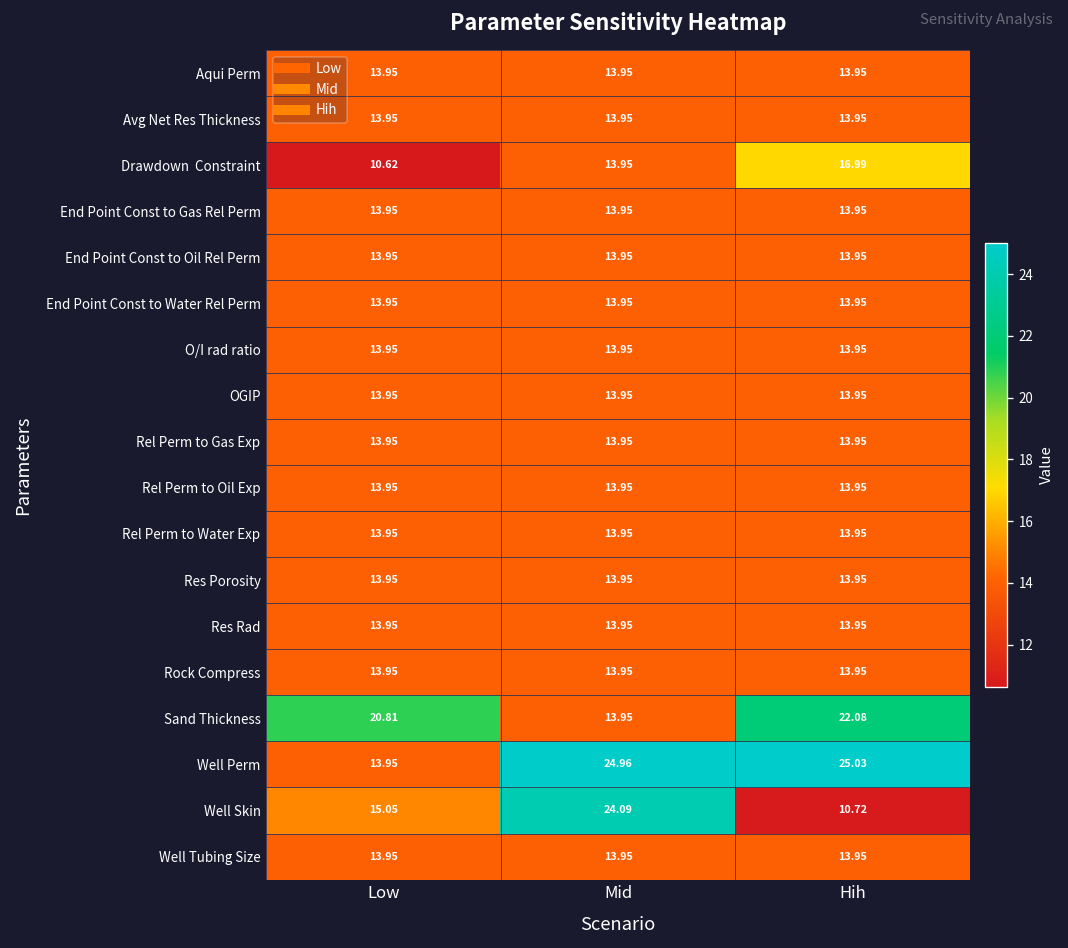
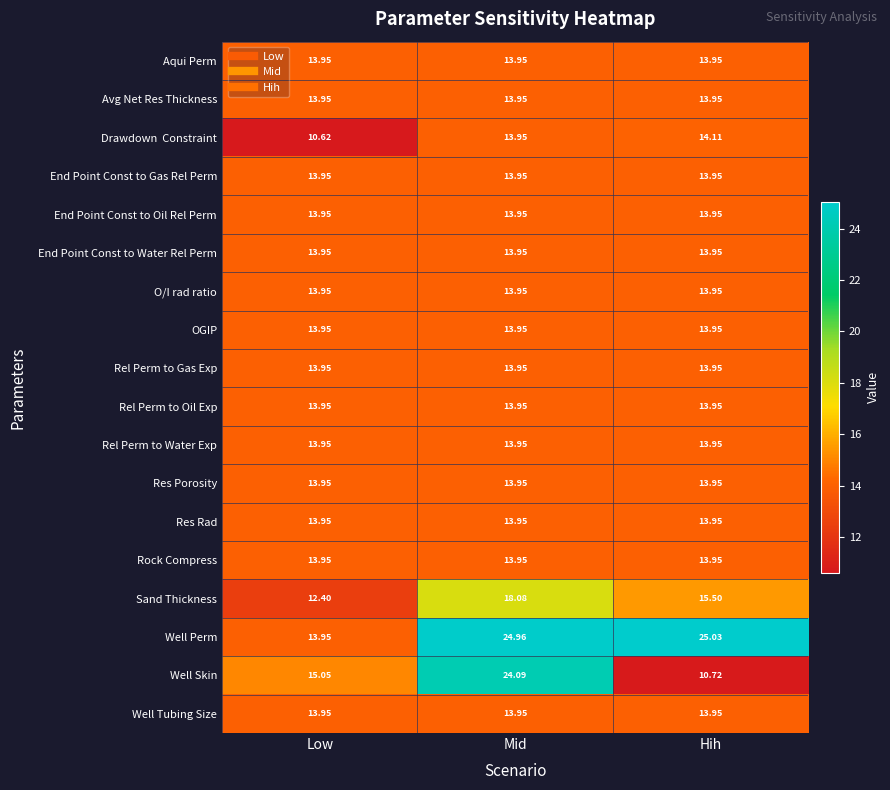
  {
    "Aqui Perm": {
      "Low": 13.95,
      "Mid": 13.95,
      "Hih": 13.95
    },
    "Avg Net Res Thickness": {
      "Low": 13.95,
      "Mid": 13.95,
      "Hih": 13.95
    },
    "Drawdown Constraint": {
      "Low": 10.62,
      "Mid": 13.95,
-     "Hih": 16.99
+     "Hih": 14.11
    },
    "End Point Const to Gas Rel Perm": {
      "Low": 13.95,
      "Mid": 13.95,
      "Hih": 13.95
    },
    "End Point Const to Oil Rel Perm": {
      "Low": 13.95,
      "Mid": 13.95,
      "Hih": 13.95
    },
    "End Point Const to Water Rel Perm": {
      "Low": 13.95,
      "Mid": 13.95,
      "Hih": 13.95
    },
    "O/I rad ratio": {
      "Low": 13.95,
      "Mid": 13.95,
      "Hih": 13.95
    },
    "OGIP": {
      "Low": 13.95,
      "Mid": 13.95,
      "Hih": 13.95
    },
    "Rel Perm to Gas Exp": {
      "Low": 13.95,
      "Mid": 13.95,
      "Hih": 13.95
    },
    "Rel Perm to Oil Exp": {
      "Low": 13.95,
      "Mid": 13.95,
      "Hih": 13.95
    },
    "Rel Perm to Water Exp": {
      "Low": 13.95,
      "Mid": 13.95,
      "Hih": 13.95
    },
    "Res Porosity": {
      "Low": 13.95,
      "Mid": 13.95,
      "Hih": 13.95
    },
    "Res Rad": {
      "Low": 13.95,
      "Mid": 13.95,
      "Hih": 13.95
    },
    "Rock Compress": {
      "Low": 13.95,
      "Mid": 13.95,
      "Hih": 13.95
    },
    "Sand Thickness": {
-     "Low": 20.81,
-     "Mid": 13.95,
-     "Hih": 22.08
+     "Low": 12.40,
+     "Mid": 18.08,
+     "Hih": 15.50
    },
    "Well Perm": {
      "Low": 13.95,
      "Mid": 24.96,
      "Hih": 25.03
    },
    "Well Skin": {
      "Low": 15.05,
      "Mid": 24.09,
      "Hih": 10.72
    },
    "Well Tubing Size": {
      "Low": 13.95,
      "Mid": 13.95,
      "Hih": 13.95
    }
  }
